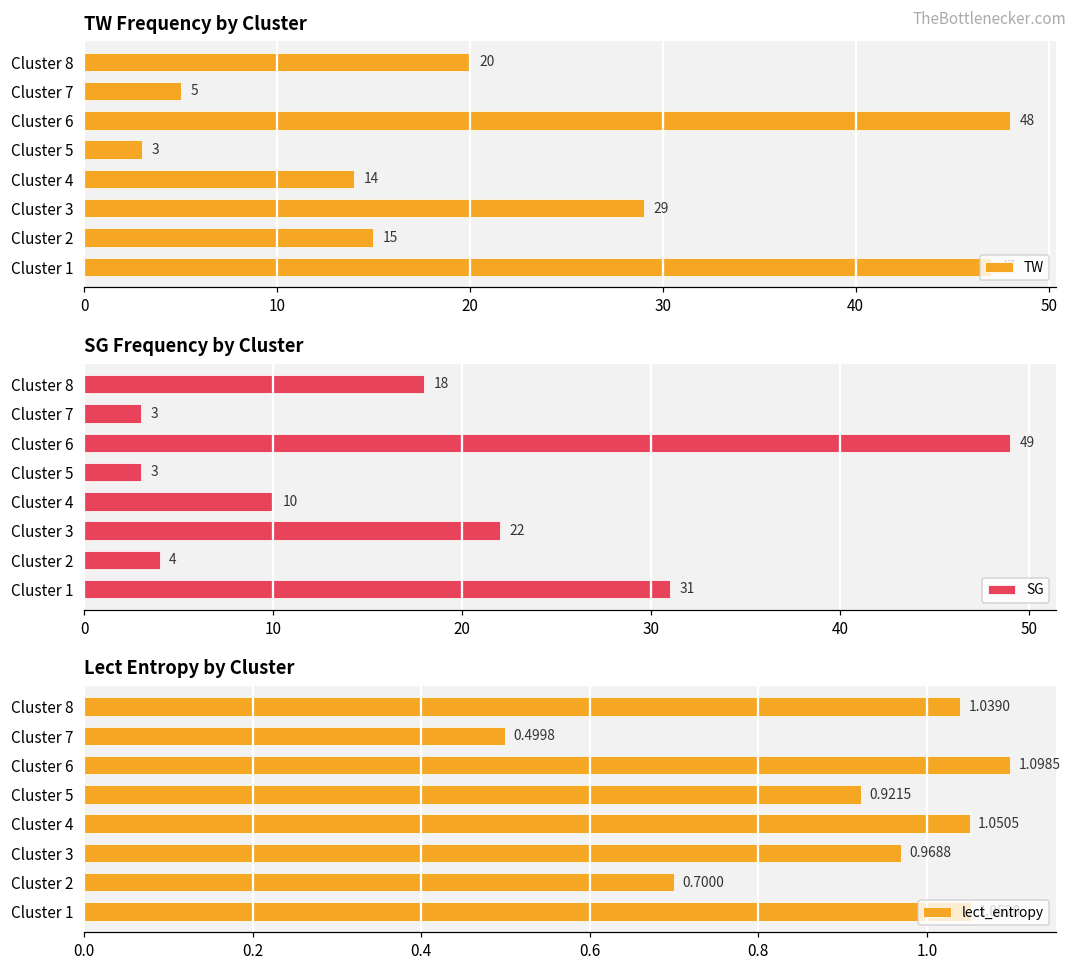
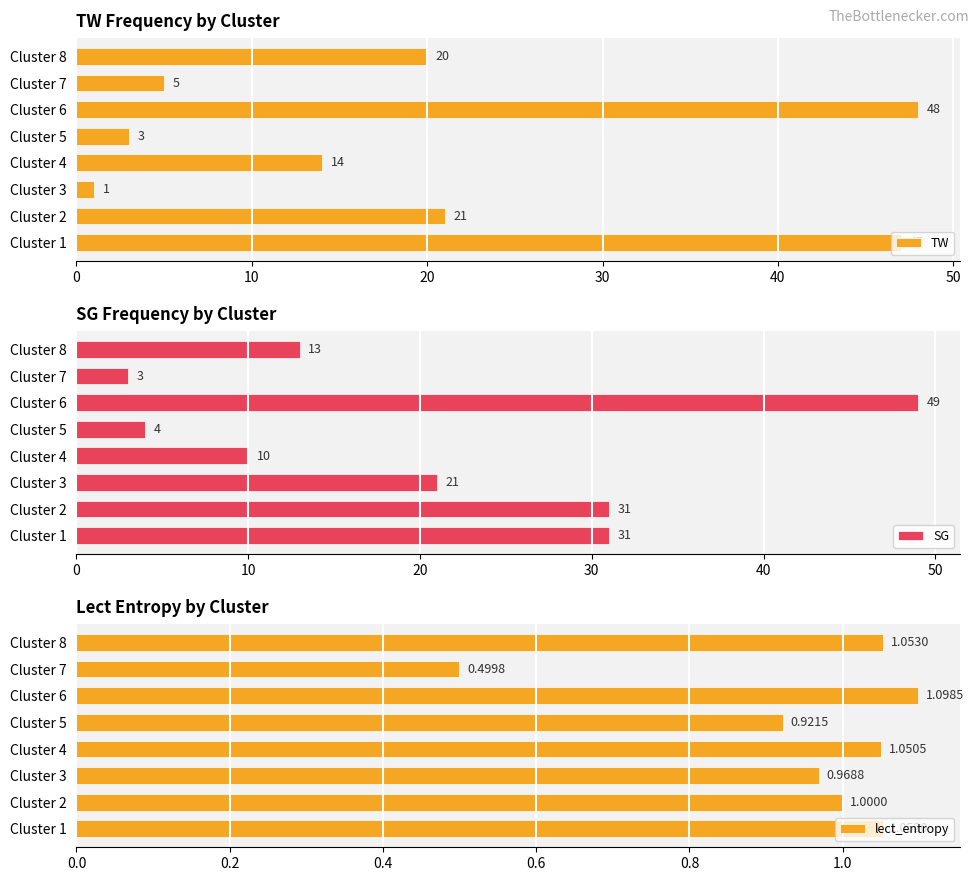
  {
    "TW Frequency by Cluster": {
      "Cluster 8": 20,
      "Cluster 7": 5,
      "Cluster 6": 48,
      "Cluster 5": 3,
      "Cluster 4": 14,
-     "Cluster 3": 29,
-     "Cluster 2": 15
+     "Cluster 3": 1,
+     "Cluster 2": 21
    },
    "SG Frequency by Cluster": {
-     "Cluster 8": 18,
+     "Cluster 8": 13,
      "Cluster 7": 3,
      "Cluster 6": 49,
-     "Cluster 5": 3,
+     "Cluster 5": 4,
      "Cluster 4": 10,
-     "Cluster 3": 22,
-     "Cluster 2": 4,
+     "Cluster 3": 21,
+     "Cluster 2": 31,
      "Cluster 1": 31
    },
    "Lect Entropy by Cluster": {
-     "Cluster 8": 1.0390,
+     "Cluster 8": 1.0530,
      "Cluster 7": 0.4998,
      "Cluster 6": 1.0985,
      "Cluster 5": 0.9215,
      "Cluster 4": 1.0505,
      "Cluster 3": 0.9688,
-     "Cluster 2": 0.7000
+     "Cluster 2": 1.0000
    }
  }
